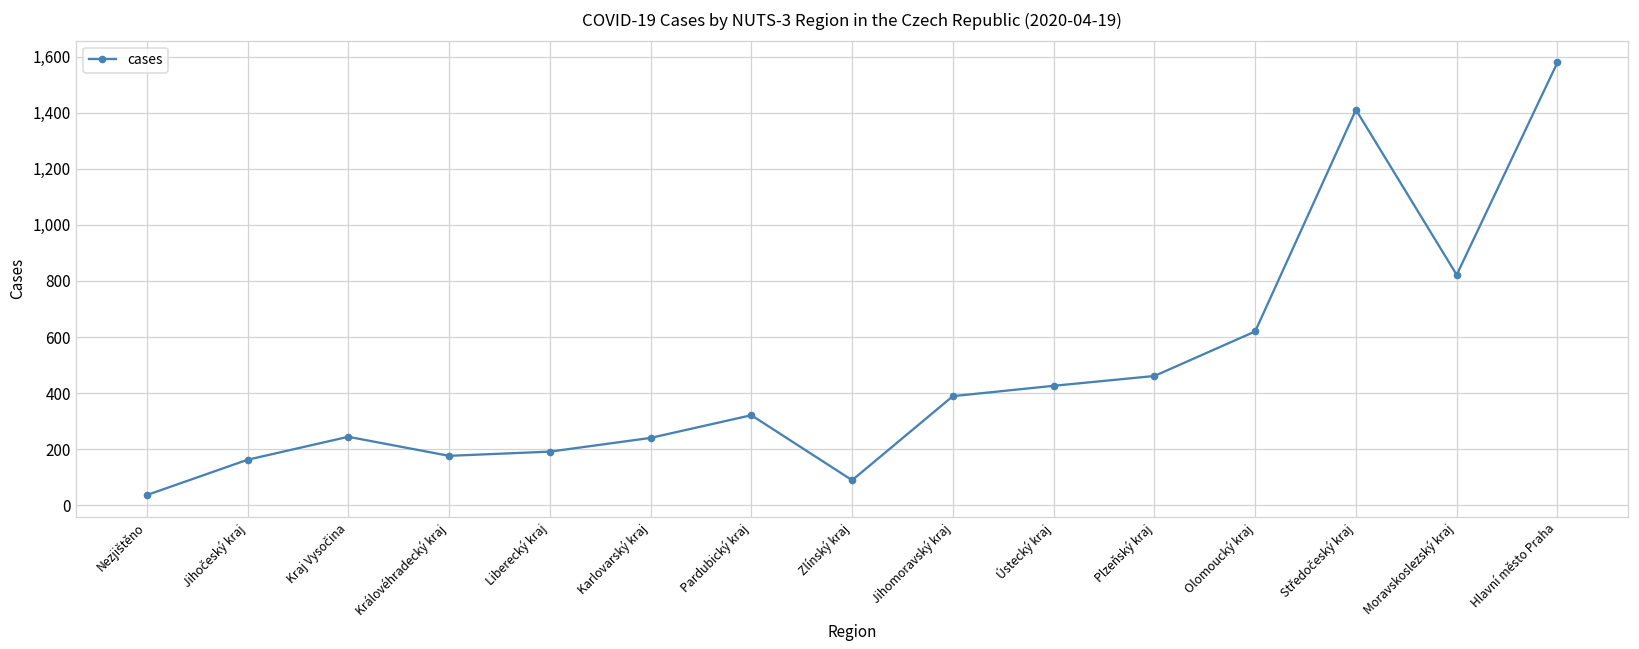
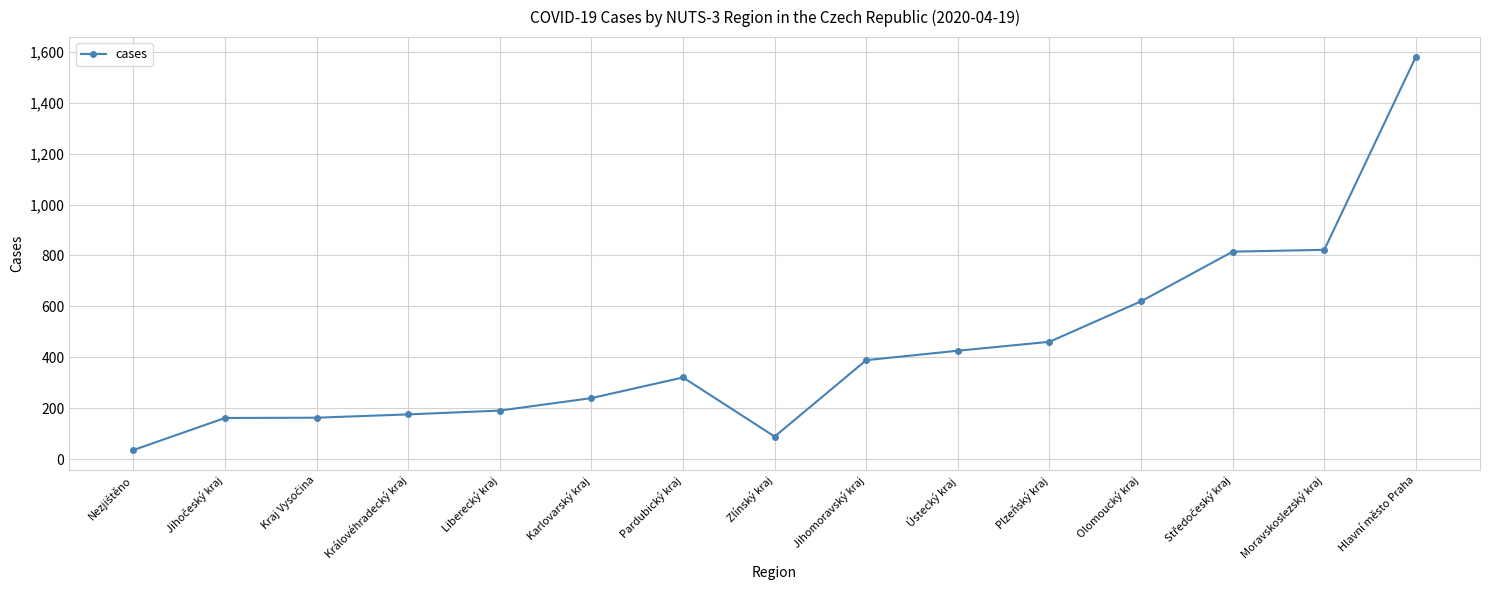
  {
    "Nezjištěno": "40",
    "Jihočeský kraj": "160",
-   "Kraj Vysočina": "240",
+   "Kraj Vysočina": "160",
    "Královéhradecký kraj": "180",
    "Liberecký kraj": "190",
    "Karlovarský kraj": "240",
    "Pardubický kraj": "320",
    "Zlínský kraj": "90",
    "Jihomoravský kraj": "390",
    "Ústecký kraj": "430",
    "Plzeňský kraj": "460",
    "Olomoucký kraj": "620",
-   "Středočeský kraj": "1,410",
+   "Středočeský kraj": "820",
    "Moravskoslezský kraj": "820",
    "Hlavní město Praha": "1,580"
  }
